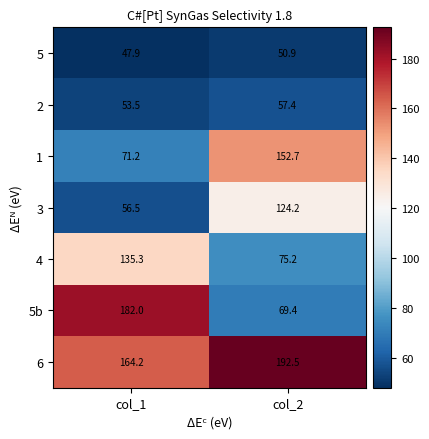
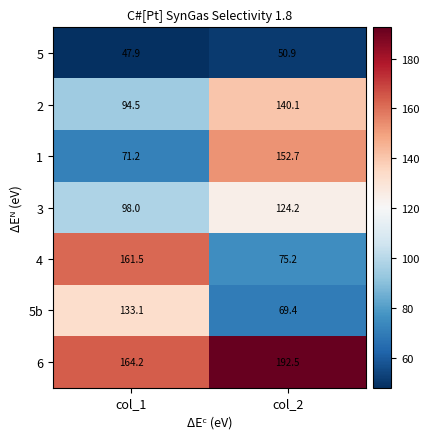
  {
    "5": {
      "col_1": 47.9,
      "col_2": 50.9
    },
    "2": {
-     "col_1": 53.5,
-     "col_2": 57.4
+     "col_1": 94.5,
+     "col_2": 140.1
    },
    "1": {
      "col_1": 71.2,
      "col_2": 152.7
    },
    "3": {
-     "col_1": 56.5,
+     "col_1": 98.0,
      "col_2": 124.2
    },
    "4": {
-     "col_1": 135.3,
+     "col_1": 161.5,
      "col_2": 75.2
    },
    "5b": {
-     "col_1": 182.0,
+     "col_1": 133.1,
      "col_2": 69.4
    },
    "6": {
      "col_1": 164.2,
      "col_2": 192.5
    }
  }
